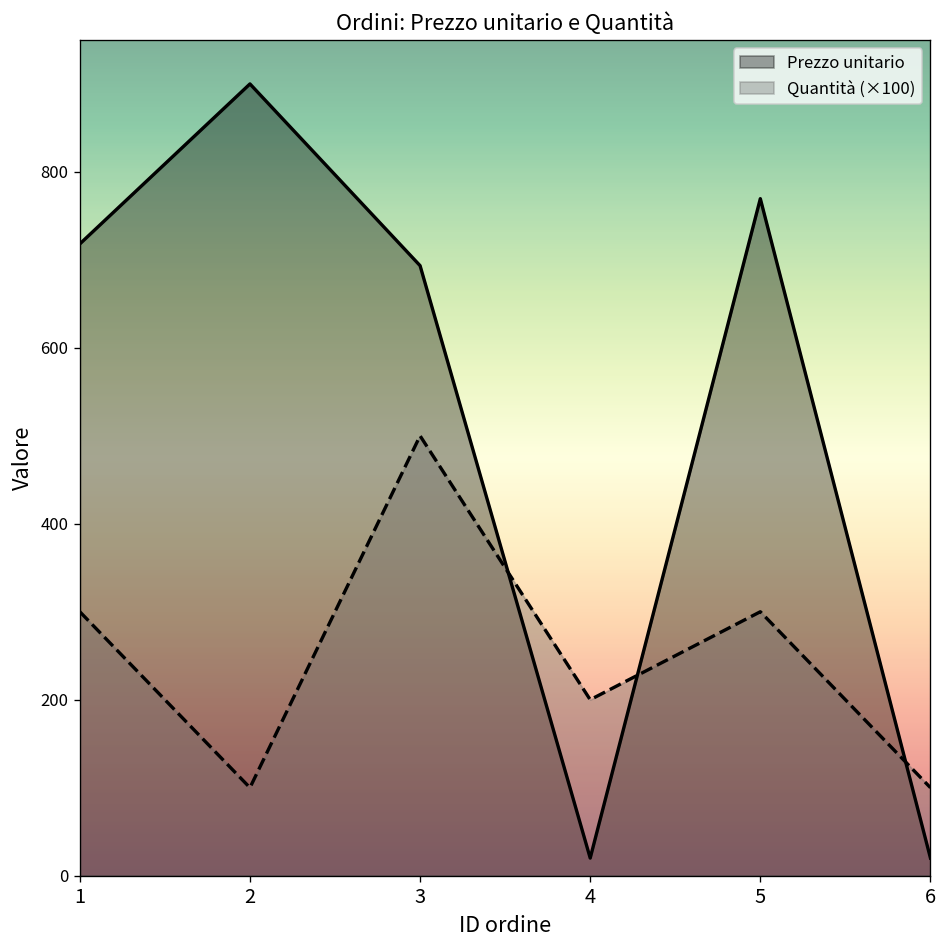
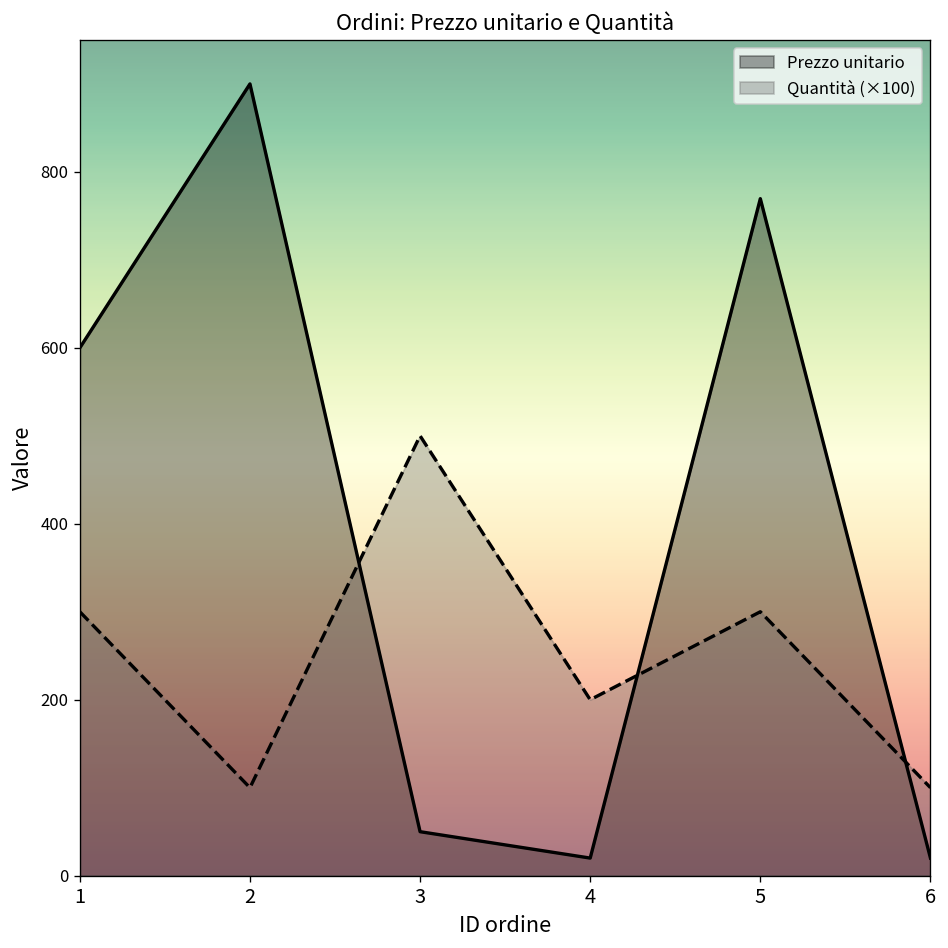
  {
    "Prezzo unitario": {
-     "1": 720,
+     "1": 600,
      "2": 900,
-     "3": 690,
+     "3": 50,
      "4": 20,
      "5": 770,
      "6": 20
    },
    "Quantità (×100)": {
      "1": 300,
      "2": 100,
      "3": 500,
      "4": 200,
      "5": 300,
      "6": 100
    }
  }
